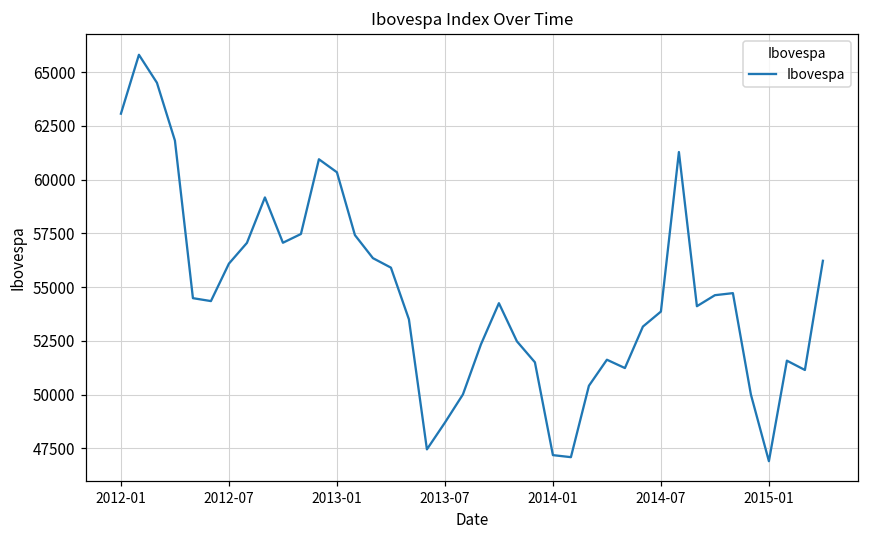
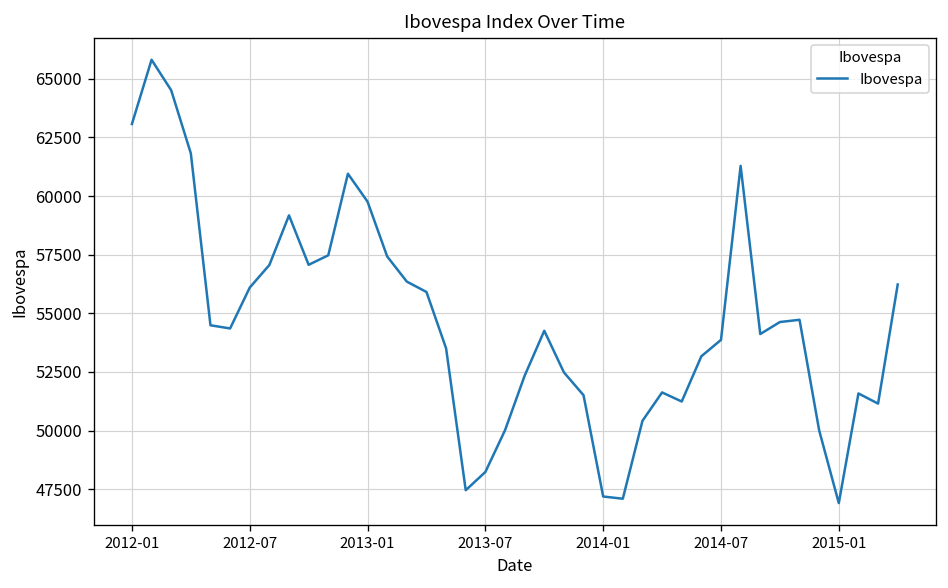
  {
    "2012-01": 63100,
    "2012-07": 56100,
-   "2013-01": 60300,
-   "2013-07": 48700,
+   "2013-01": 59800,
+   "2013-07": 48200,
    "2014-01": 47200,
    "2014-07": 53900,
    "2015-01": 46900
  }
